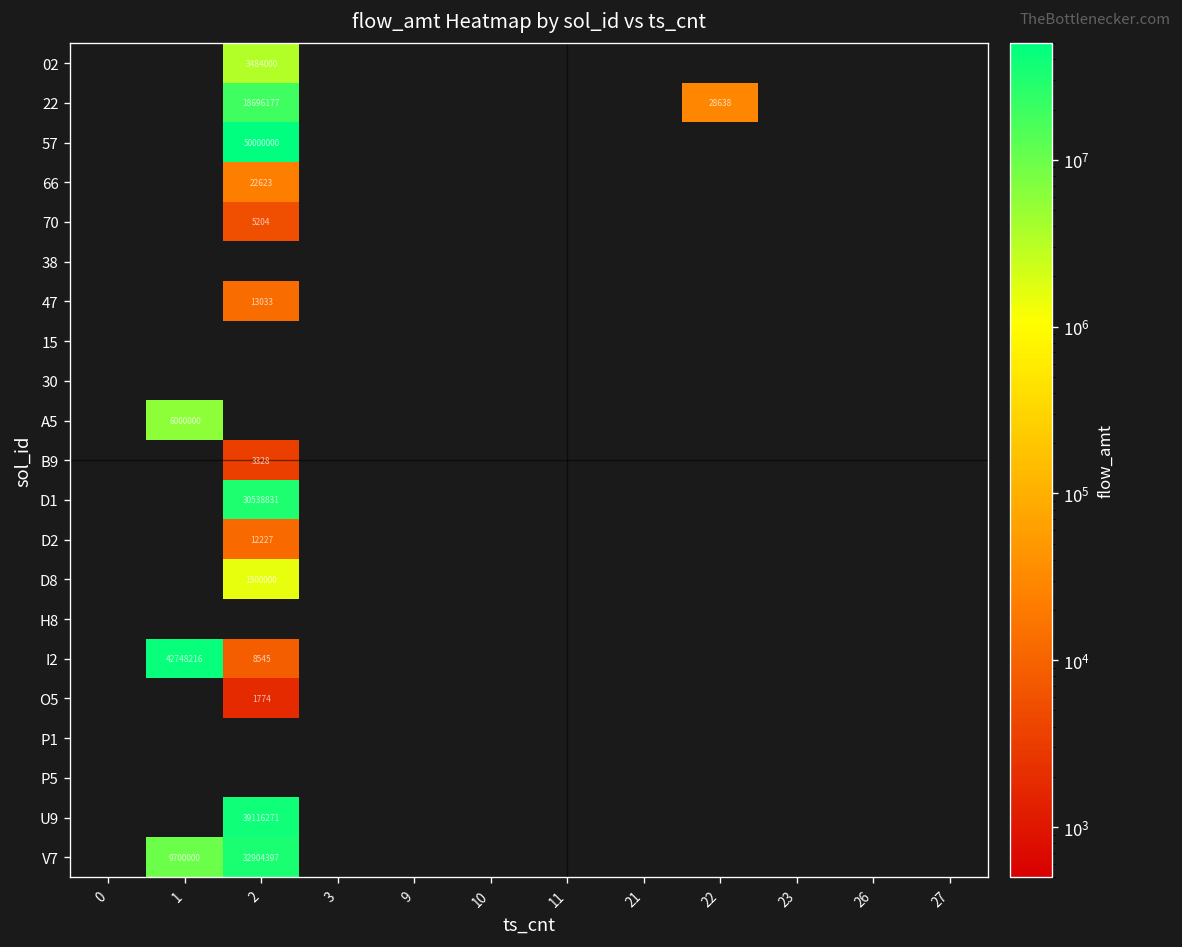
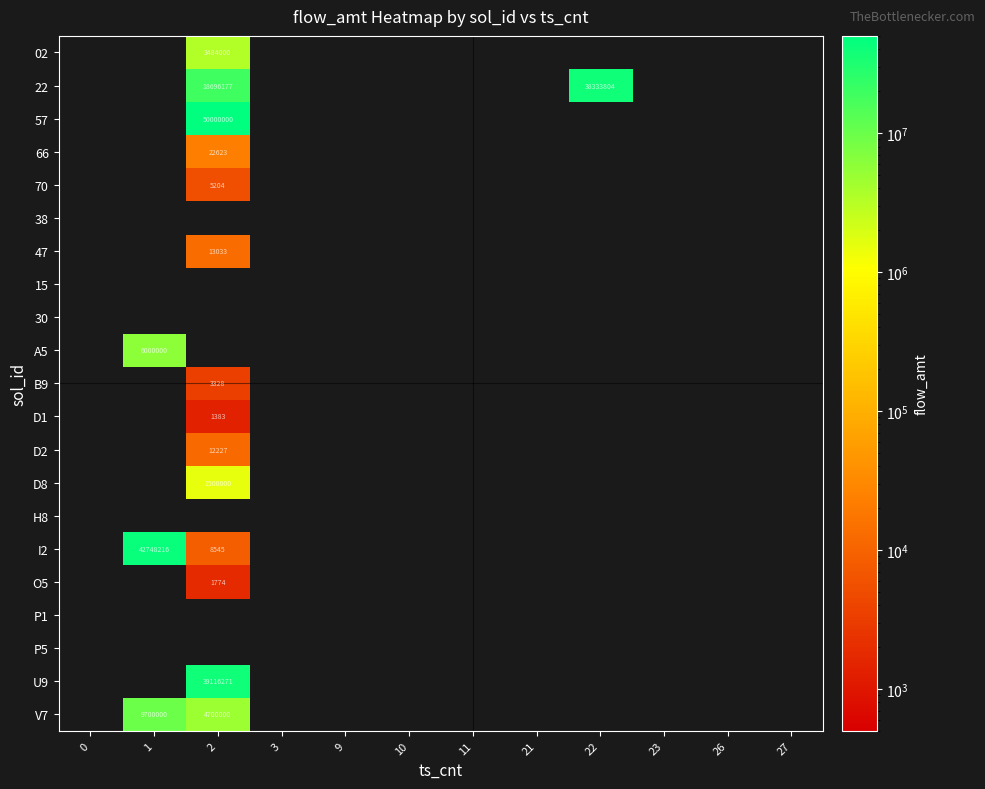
  {
    "02": {
      "2": 3484000
    },
    "22": {
      "2": 18696177,
-     "22": 28638
+     "22": 38333804
    },
    "57": {
      "2": 50000000
    },
    "66": {
      "2": 22623
    },
    "70": {
      "2": 5204
    },
    "47": {
      "2": 13033
    },
    "A5": {
      "1": 6000000
    },
    "B9": {
      "2": 3328
    },
    "D1": {
-     "2": 30538831
+     "2": 1383
    },
    "D2": {
      "2": 12227
    },
    "D8": {
      "2": 1500000
    },
    "I2": {
      "1": 42748216,
      "2": 8545
    },
    "O5": {
      "2": 1774
    },
    "U9": {
      "2": 39116271
    },
    "V7": {
      "1": 9700000,
-     "2": 32904397
+     "2": 4700000
    }
  }
